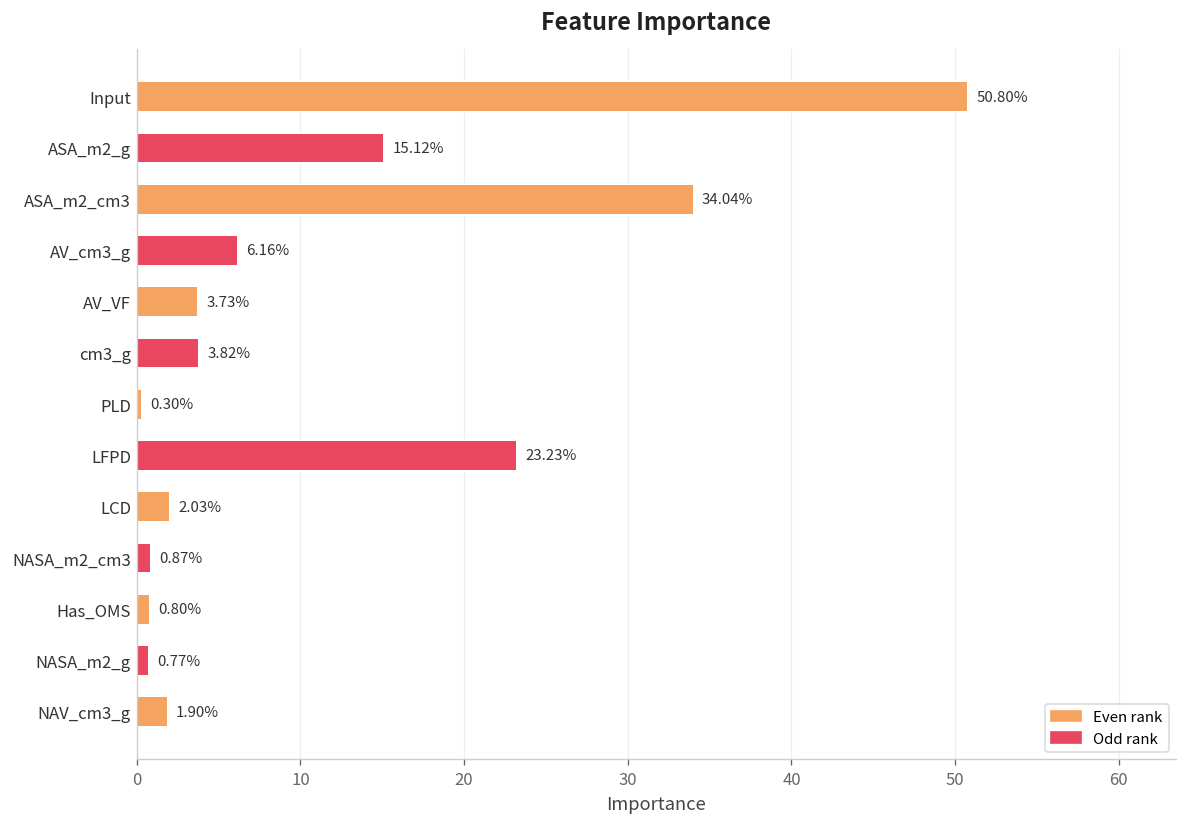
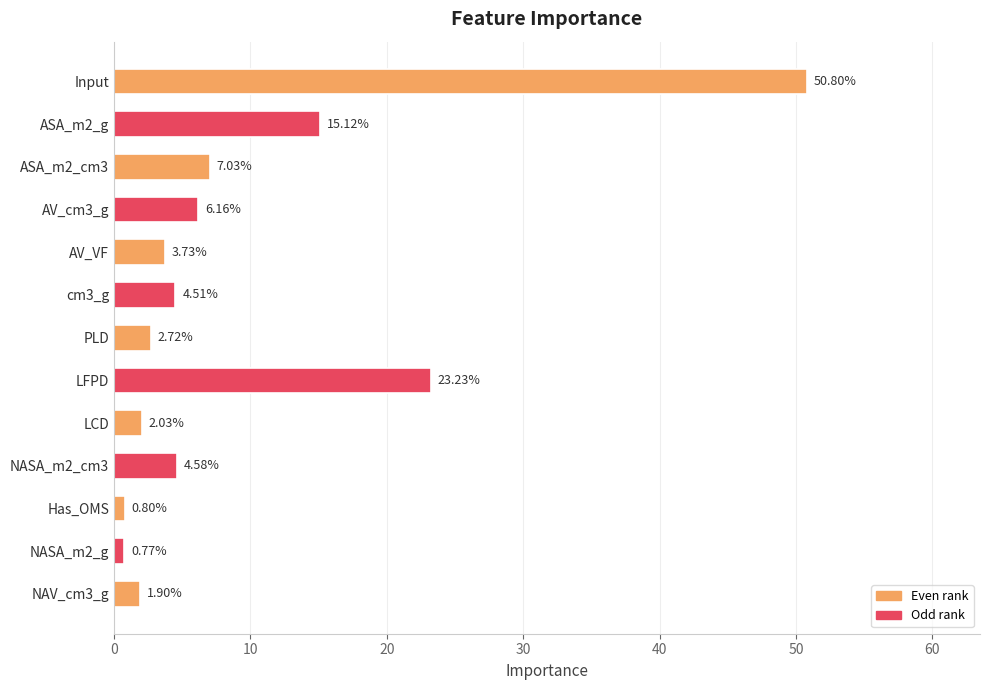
  {
    "Input": "50.80%",
    "ASA_m2_g": "15.12%",
-   "ASA_m2_cm3": "34.04%",
+   "ASA_m2_cm3": "7.03%",
    "AV_cm3_g": "6.16%",
    "AV_VF": "3.73%",
-   "cm3_g": "3.82%",
-   "PLD": "0.30%",
+   "cm3_g": "4.51%",
+   "PLD": "2.72%",
    "LFPD": "23.23%",
    "LCD": "2.03%",
-   "NASA_m2_cm3": "0.87%",
+   "NASA_m2_cm3": "4.58%",
    "Has_OMS": "0.80%",
    "NASA_m2_g": "0.77%",
    "NAV_cm3_g": "1.90%"
  }
